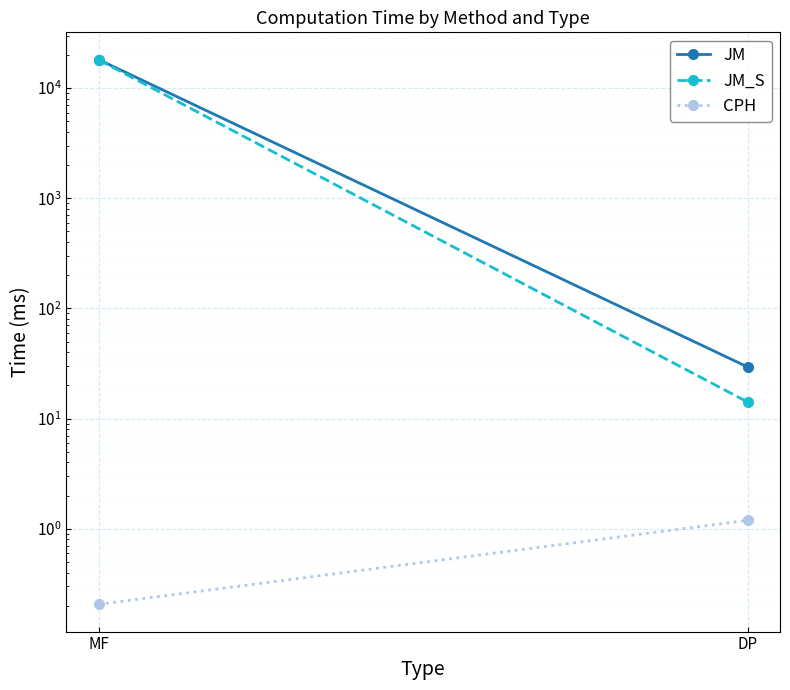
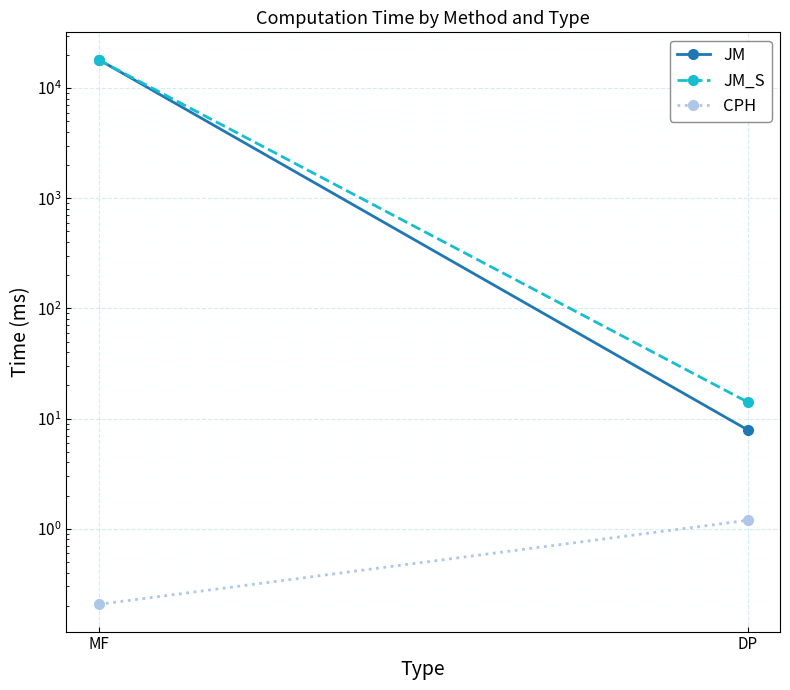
  {
    "JM": {
-     "DP": 29
+     "DP": 8
    },
    "JM_S": {
      "DP": 14
    },
    "CPH": {
      "MF": 0.21,
      "DP": 1.2
    }
  }
